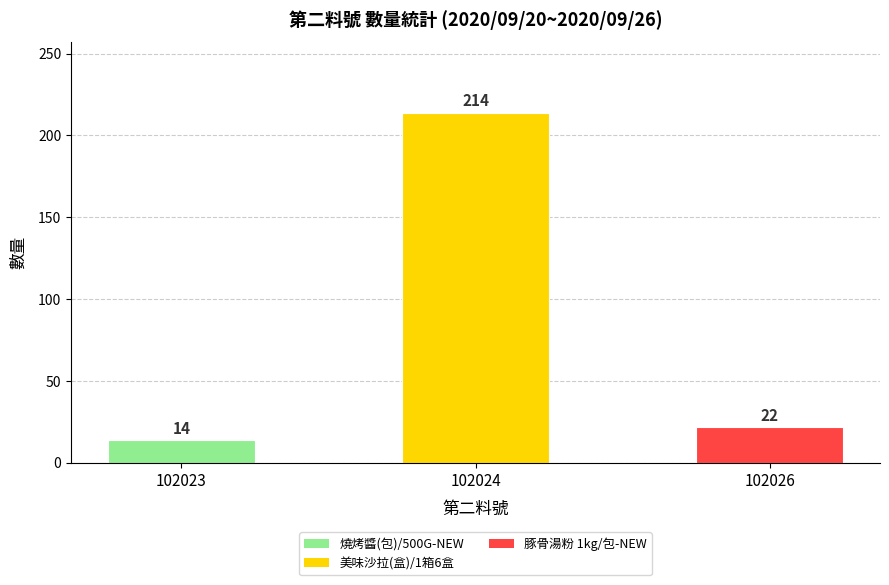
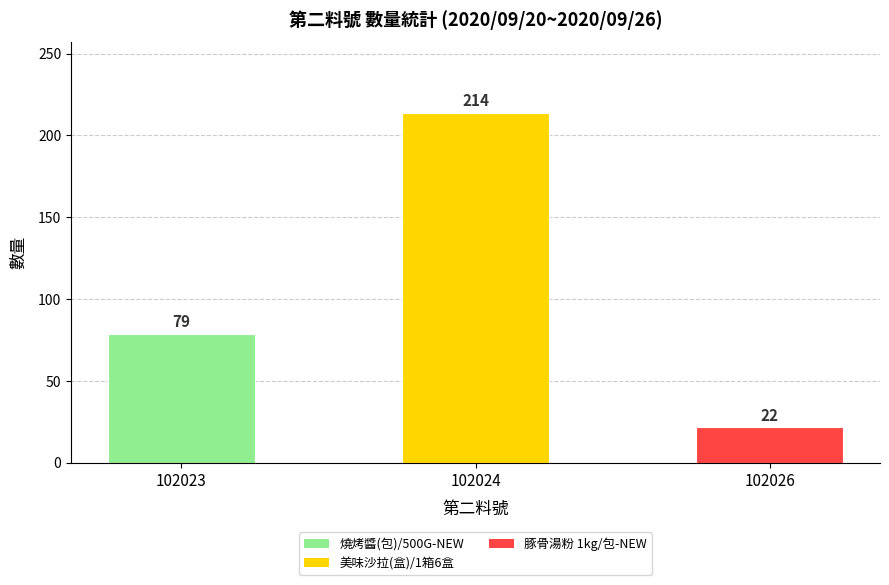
  {
-   "102023": 14,
+   "102023": 79,
    "102024": 214,
    "102026": 22
  }
